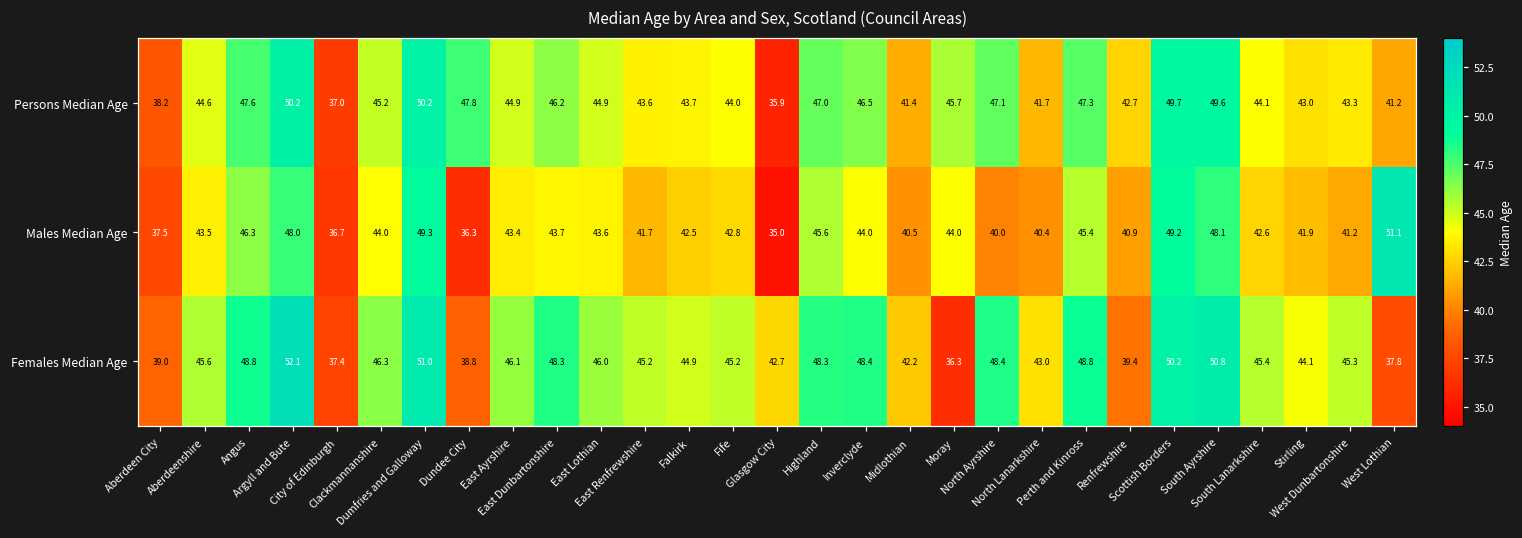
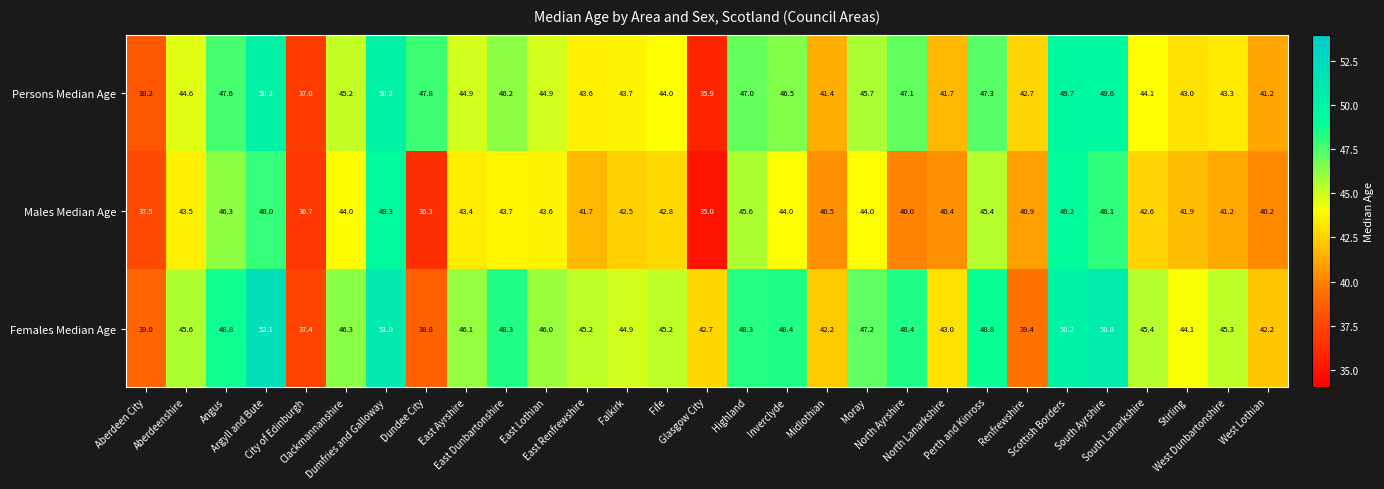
  {
    "Persons Median Age": {
      "Aberdeen City": 38.2,
      "Aberdeenshire": 44.6,
      "Angus": 47.6,
      "Argyll and Bute": 50.2,
      "City of Edinburgh": 37.0,
      "Clackmannanshire": 45.2,
      "Dumfries and Galloway": 50.2,
      "Dundee City": 47.8,
      "East Ayrshire": 44.9,
      "East Dunbartonshire": 46.2,
      "East Lothian": 44.9,
      "East Renfrewshire": 43.6,
      "Falkirk": 43.7,
      "Fife": 44.0,
      "Glasgow City": 35.9,
      "Highland": 47.0,
      "Inverclyde": 46.5,
      "Midlothian": 41.4,
      "Moray": 45.7,
      "North Ayrshire": 47.1,
      "North Lanarkshire": 41.7,
      "Perth and Kinross": 47.3,
      "Renfrewshire": 42.7,
      "Scottish Borders": 49.7,
      "South Ayrshire": 49.6,
      "South Lanarkshire": 44.1,
      "Stirling": 43.0,
      "West Dunbartonshire": 43.3,
      "West Lothian": 41.2
    },
    "Males Median Age": {
      "Aberdeen City": 37.5,
      "Aberdeenshire": 43.5,
      "Angus": 46.3,
      "Argyll and Bute": 48.0,
      "City of Edinburgh": 36.7,
      "Clackmannanshire": 44.0,
      "Dumfries and Galloway": 49.3,
      "Dundee City": 36.3,
      "East Ayrshire": 43.4,
      "East Dunbartonshire": 43.7,
      "East Lothian": 43.6,
      "East Renfrewshire": 41.7,
      "Falkirk": 42.5,
      "Fife": 42.8,
      "Glasgow City": 35.0,
      "Highland": 45.6,
      "Inverclyde": 44.0,
      "Midlothian": 40.5,
      "Moray": 44.0,
      "North Ayrshire": 40.0,
      "North Lanarkshire": 40.4,
      "Perth and Kinross": 45.4,
      "Renfrewshire": 40.9,
      "Scottish Borders": 49.2,
      "South Ayrshire": 48.1,
      "South Lanarkshire": 42.6,
      "Stirling": 41.9,
      "West Dunbartonshire": 41.2,
-     "West Lothian": 51.1
+     "West Lothian": 40.2
    },
    "Females Median Age": {
      "Aberdeen City": 39.0,
      "Aberdeenshire": 45.6,
      "Angus": 48.8,
      "Argyll and Bute": 52.1,
      "City of Edinburgh": 37.4,
      "Clackmannanshire": 46.3,
      "Dumfries and Galloway": 51.0,
      "Dundee City": 38.8,
      "East Ayrshire": 46.1,
      "East Dunbartonshire": 48.3,
      "East Lothian": 46.0,
      "East Renfrewshire": 45.2,
      "Falkirk": 44.9,
      "Fife": 45.2,
      "Glasgow City": 42.7,
      "Highland": 48.3,
      "Inverclyde": 48.4,
      "Midlothian": 42.2,
-     "Moray": 36.3,
+     "Moray": 47.2,
      "North Ayrshire": 48.4,
      "North Lanarkshire": 43.0,
      "Perth and Kinross": 48.8,
      "Renfrewshire": 39.4,
      "Scottish Borders": 50.2,
      "South Ayrshire": 50.8,
      "South Lanarkshire": 45.4,
      "Stirling": 44.1,
      "West Dunbartonshire": 45.3,
-     "West Lothian": 37.8
+     "West Lothian": 42.2
    }
  }
